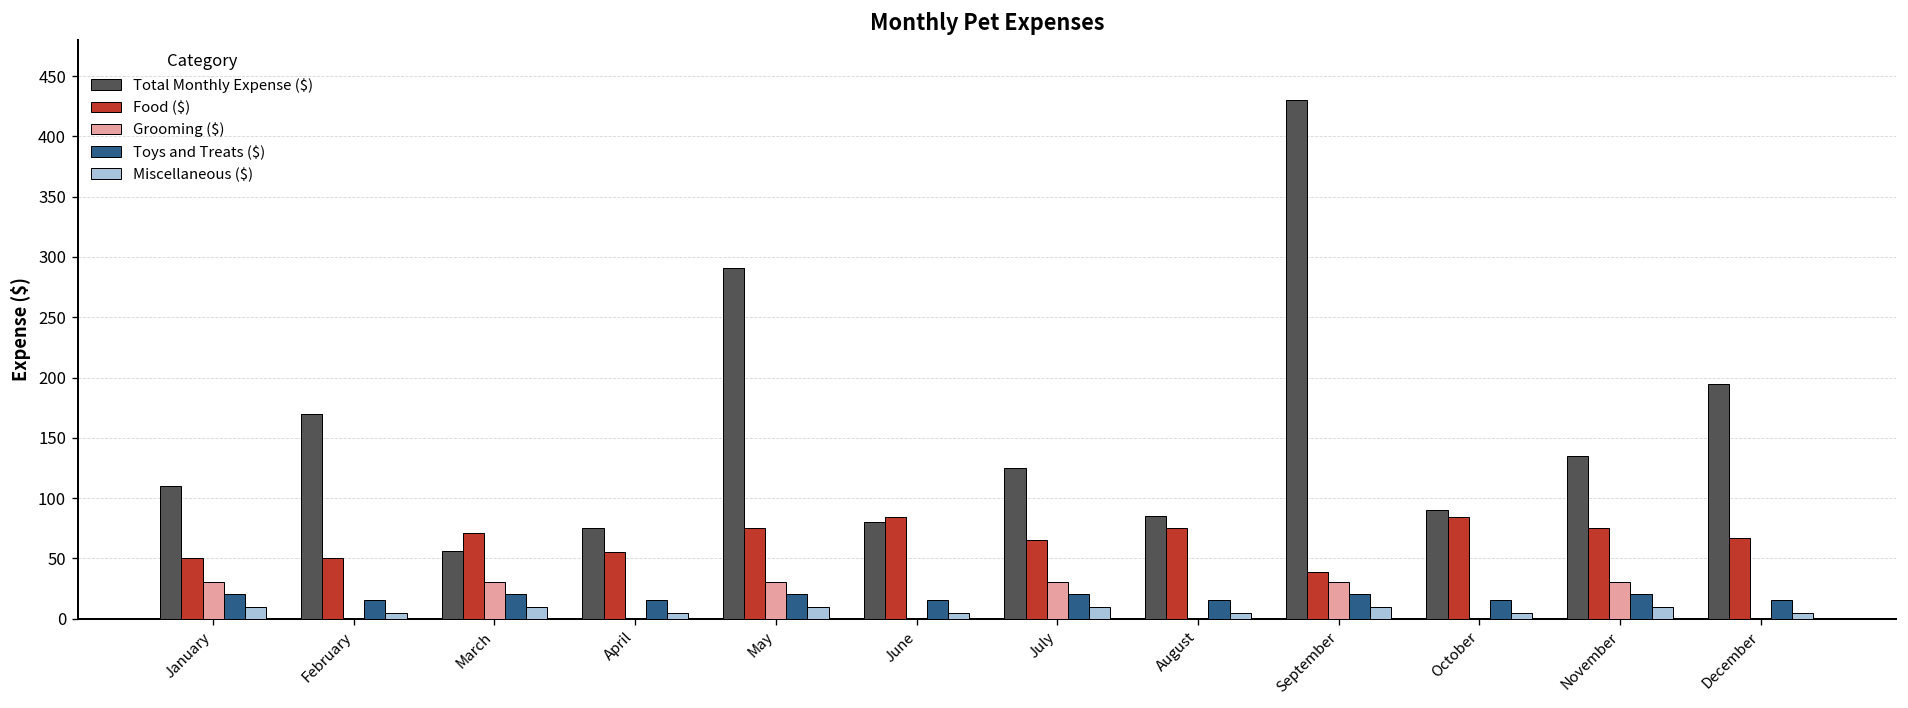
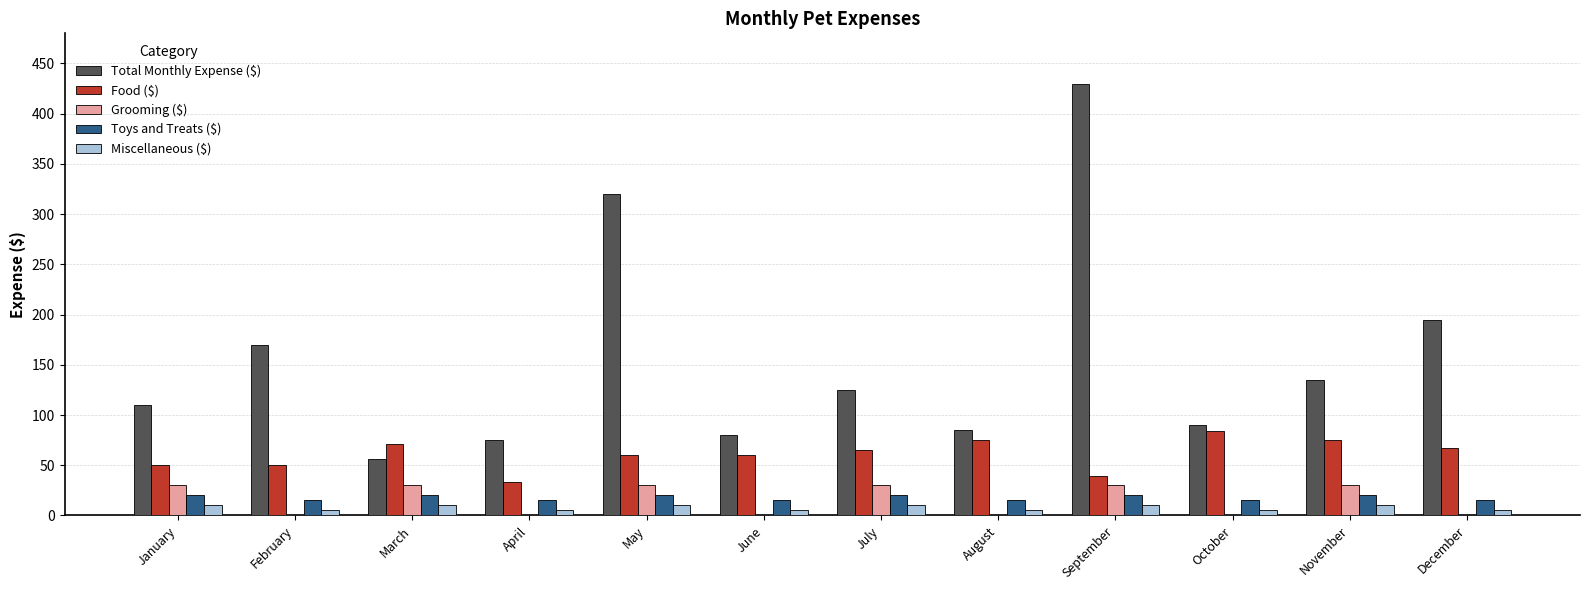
  {
    "Total Monthly Expense ($)": {
      "January": 110,
      "February": 170,
      "March": 56,
      "April": 75,
-     "May": 291,
+     "May": 320,
      "June": 80,
      "July": 125,
      "August": 85,
      "September": 430,
      "October": 90,
      "November": 135,
      "December": 195
    },
    "Food ($)": {
      "January": 50,
      "February": 50,
      "March": 71,
-     "April": 55,
-     "May": 75,
-     "June": 84,
+     "April": 33,
+     "May": 60,
+     "June": 60,
      "July": 65,
      "August": 75,
      "September": 39,
      "October": 84,
      "November": 75,
      "December": 67
    },
    "Grooming ($)": {
      "January": 30,
      "February": 0,
      "March": 30,
      "April": 0,
      "May": 30,
      "June": 0,
      "July": 30,
      "August": 0,
      "September": 30,
      "October": 0,
      "November": 30,
      "December": 0
    },
    "Toys and Treats ($)": {
      "January": 20,
      "February": 15,
      "March": 20,
      "April": 15,
      "May": 20,
      "June": 15,
      "July": 20,
      "August": 15,
      "September": 20,
      "October": 15,
      "November": 20,
      "December": 15
    },
    "Miscellaneous ($)": {
      "January": 10,
      "February": 5,
      "March": 10,
      "April": 5,
      "May": 10,
      "June": 5,
      "July": 10,
      "August": 5,
      "September": 10,
      "October": 5,
      "November": 10,
      "December": 5
    }
  }
